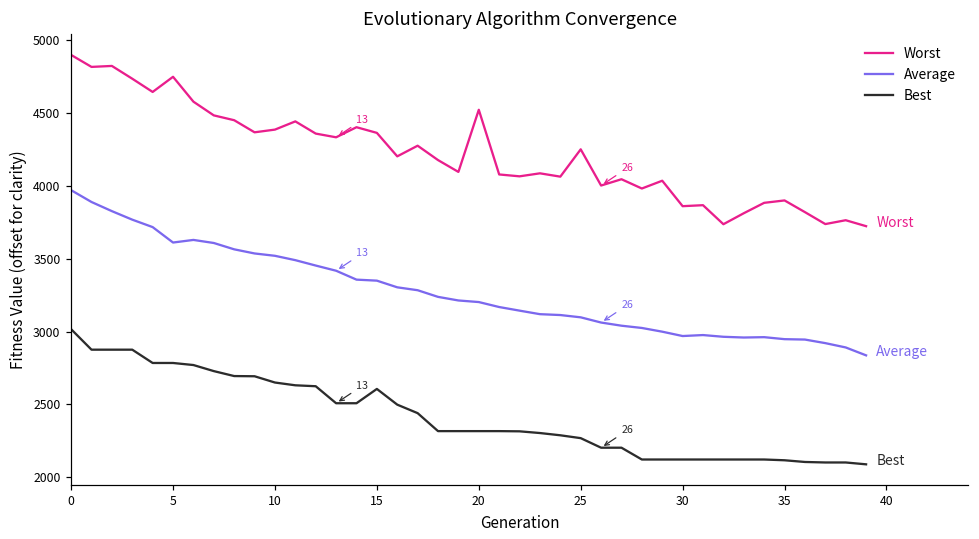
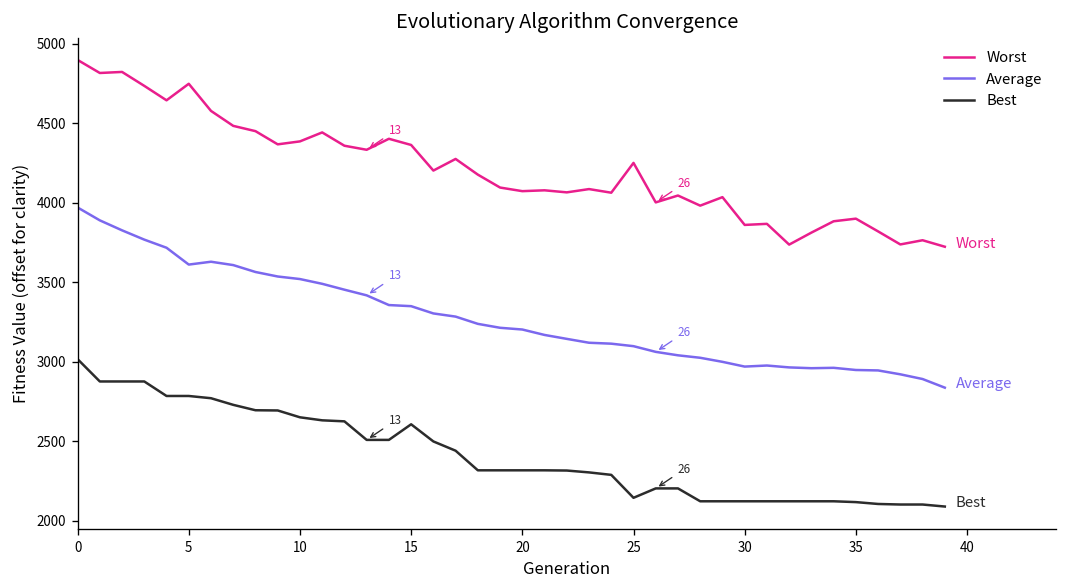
  {
    "Worst": {
      "0": 4900,
      "5": 4750,
      "10": 4390,
      "15": 4360,
-     "20": 4520,
+     "20": 4070,
      "25": 4250,
      "30": 3860,
      "35": 3900
    },
    "Average": {
      "0": 3970,
      "5": 3610,
      "10": 3520,
      "15": 3350,
      "20": 3200,
      "25": 3100,
      "30": 2970,
      "35": 2950
    },
    "Best": {
      "0": 3020,
      "5": 2780,
      "10": 2650,
      "15": 2610,
      "20": 2320,
-     "25": 2270,
+     "25": 2140,
      "30": 2120,
      "35": 2120
    }
  }
